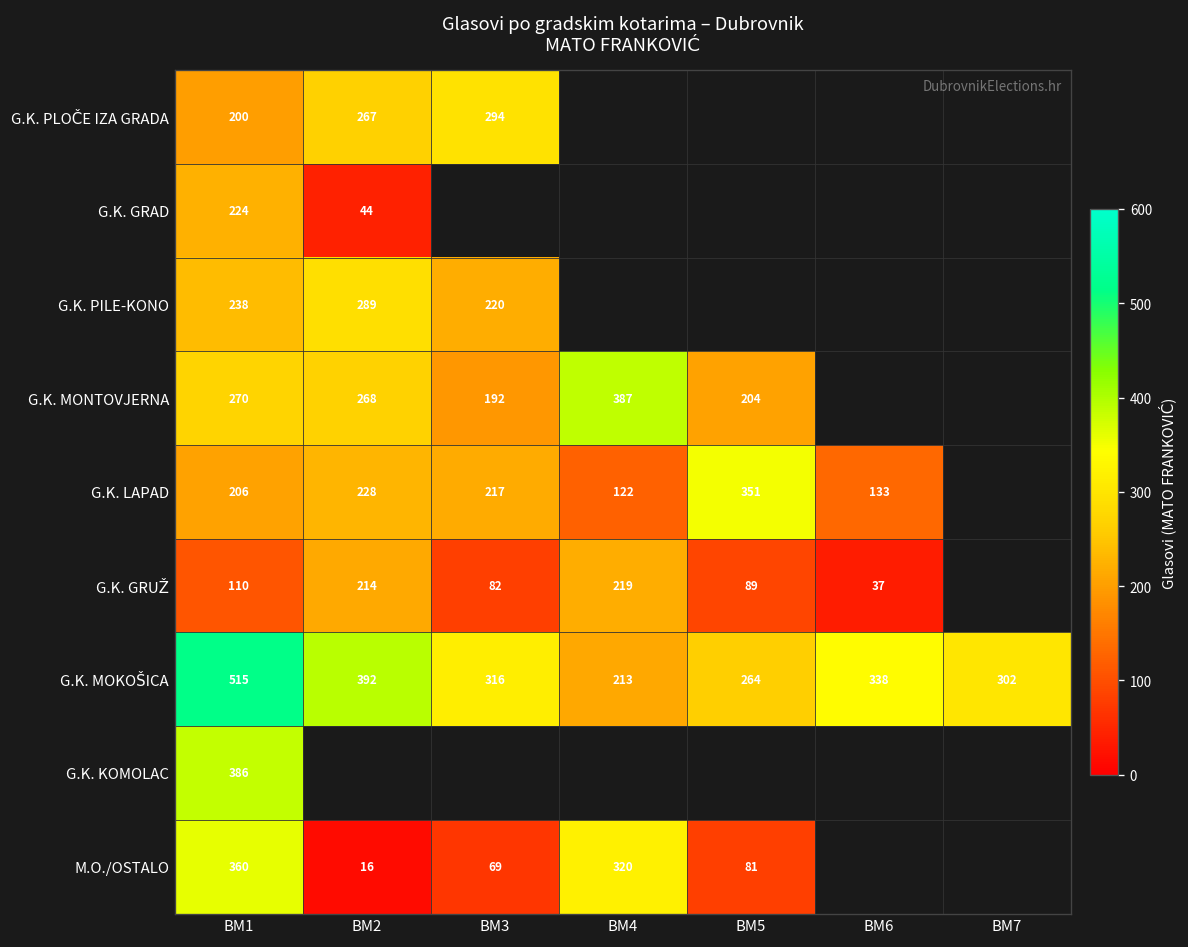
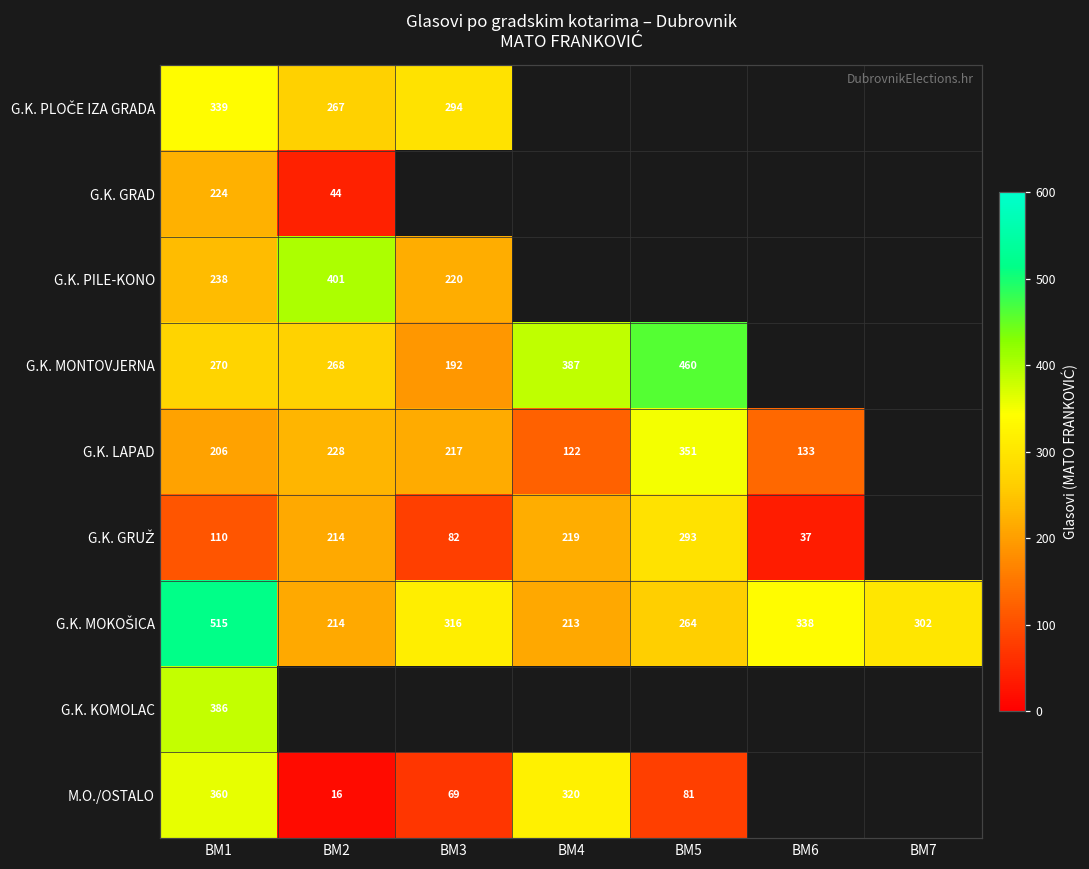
  {
    "G.K. PLOČE IZA GRADA": {
-     "BM1": 200,
+     "BM1": 339,
      "BM2": 267,
      "BM3": 294
    },
    "G.K. GRAD": {
      "BM1": 224,
      "BM2": 44
    },
    "G.K. PILE-KONO": {
      "BM1": 238,
-     "BM2": 289,
+     "BM2": 401,
      "BM3": 220
    },
    "G.K. MONTOVJERNA": {
      "BM1": 270,
      "BM2": 268,
      "BM3": 192,
      "BM4": 387,
-     "BM5": 204
+     "BM5": 460
    },
    "G.K. LAPAD": {
      "BM1": 206,
      "BM2": 228,
      "BM3": 217,
      "BM4": 122,
      "BM5": 351,
      "BM6": 133
    },
    "G.K. GRUŽ": {
      "BM1": 110,
      "BM2": 214,
      "BM3": 82,
      "BM4": 219,
-     "BM5": 89,
+     "BM5": 293,
      "BM6": 37
    },
    "G.K. MOKOŠICA": {
      "BM1": 515,
-     "BM2": 392,
+     "BM2": 214,
      "BM3": 316,
      "BM4": 213,
      "BM5": 264,
      "BM6": 338,
      "BM7": 302
    },
    "G.K. KOMOLAC": {
      "BM1": 386
    },
    "M.O./OSTALO": {
      "BM1": 360,
      "BM2": 16,
      "BM3": 69,
      "BM4": 320,
      "BM5": 81
    }
  }
